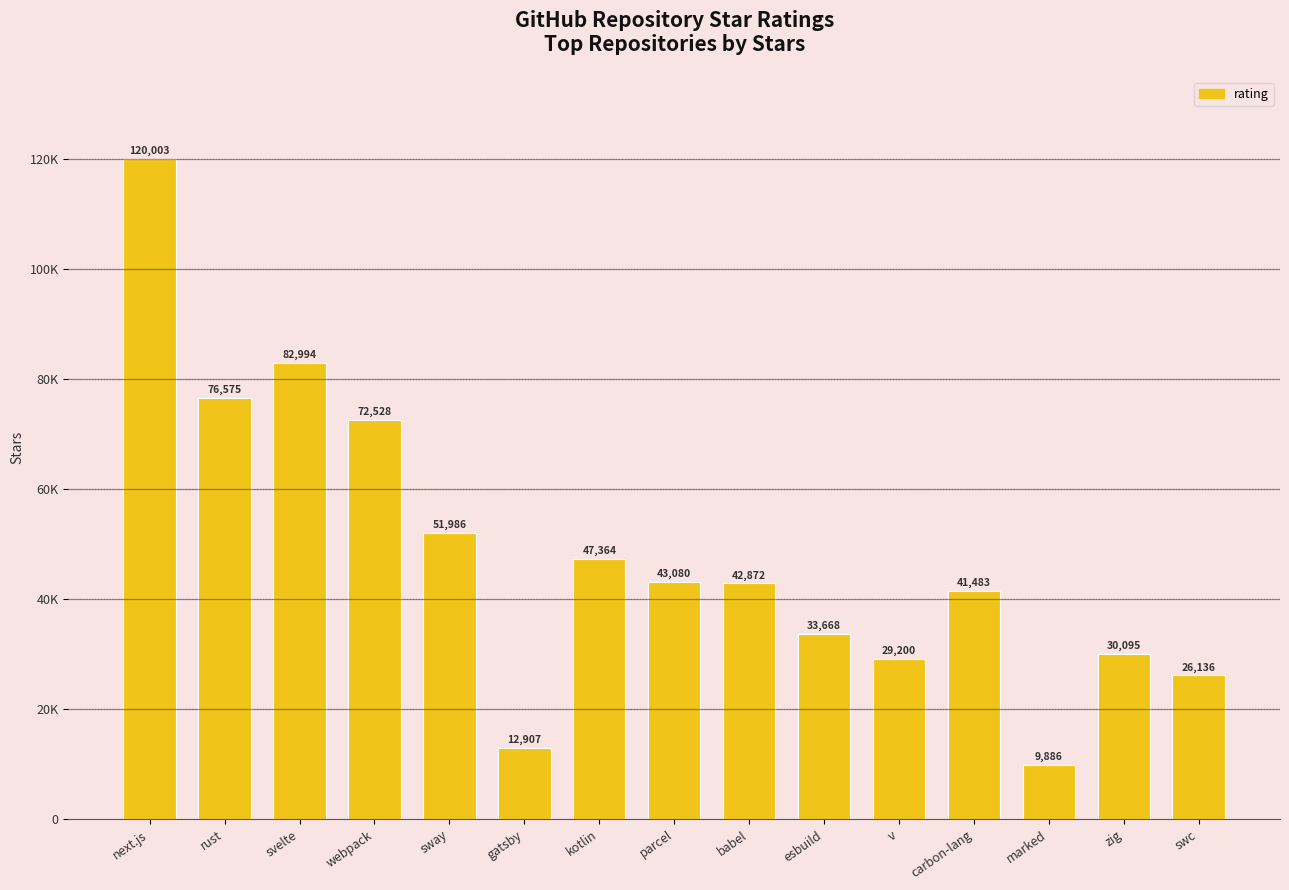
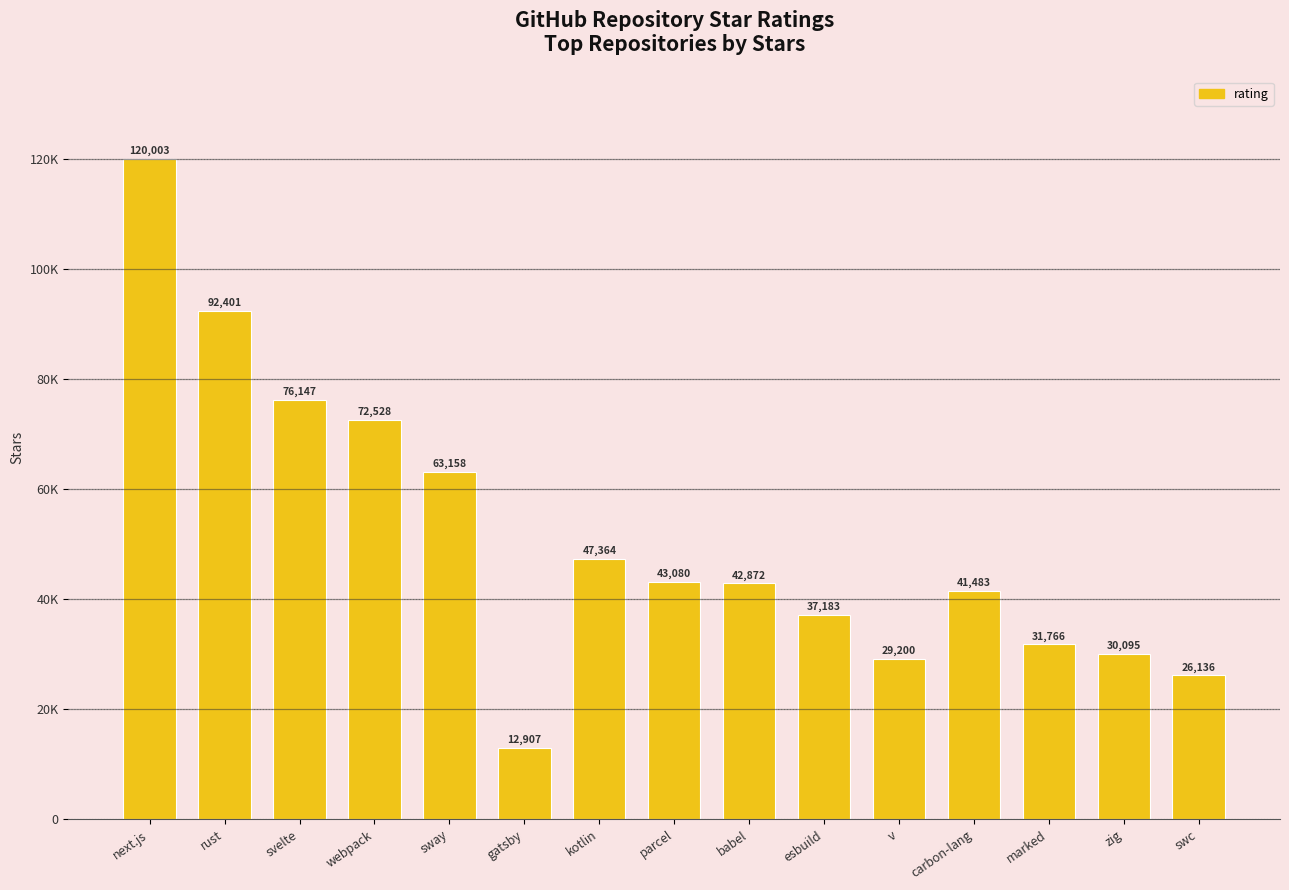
  {
    "next.js": "120,003",
-   "rust": "76,575",
-   "svelte": "82,994",
+   "rust": "92,401",
+   "svelte": "76,147",
    "webpack": "72,528",
-   "sway": "51,986",
+   "sway": "63,158",
    "gatsby": "12,907",
    "kotlin": "47,364",
    "parcel": "43,080",
    "babel": "42,872",
-   "esbuild": "33,668",
+   "esbuild": "37,183",
    "v": "29,200",
    "carbon-lang": "41,483",
-   "marked": "9,886",
+   "marked": "31,766",
    "zig": "30,095",
    "swc": "26,136"
  }
